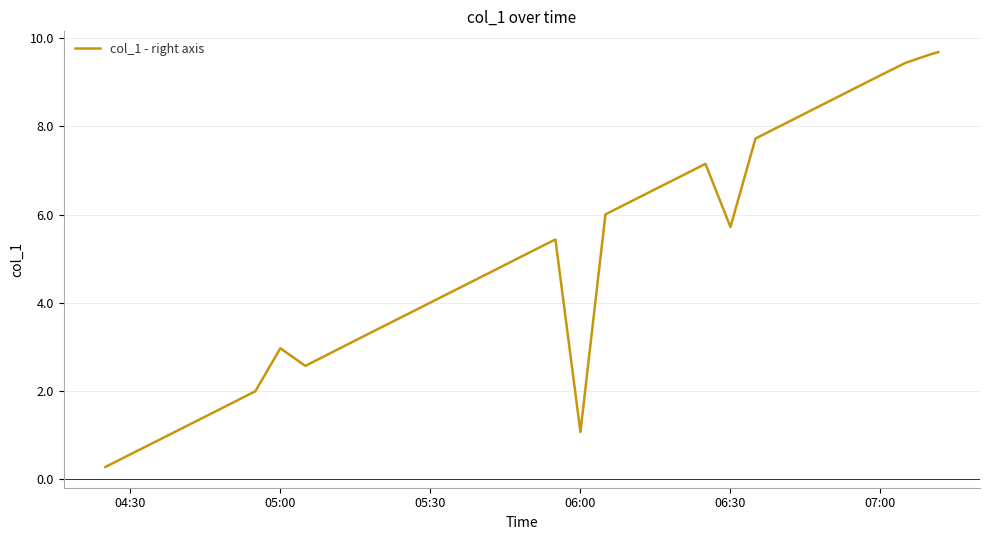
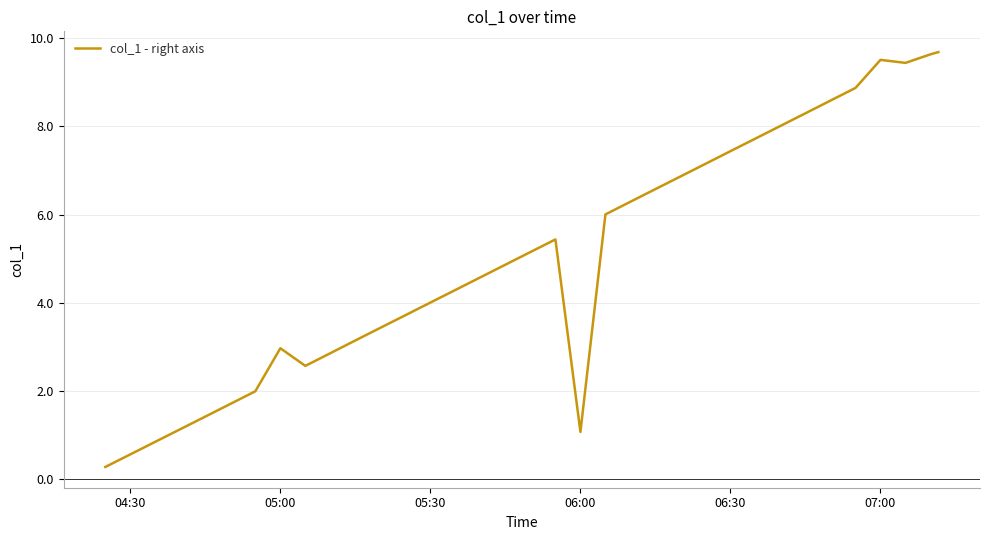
  {
    "04:30": 0.6,
    "05:00": 3.0,
    "05:30": 4.0,
    "06:00": 1.1,
-   "06:30": 5.7,
-   "07:00": 9.2
+   "06:30": 7.4,
+   "07:00": 9.5
  }
